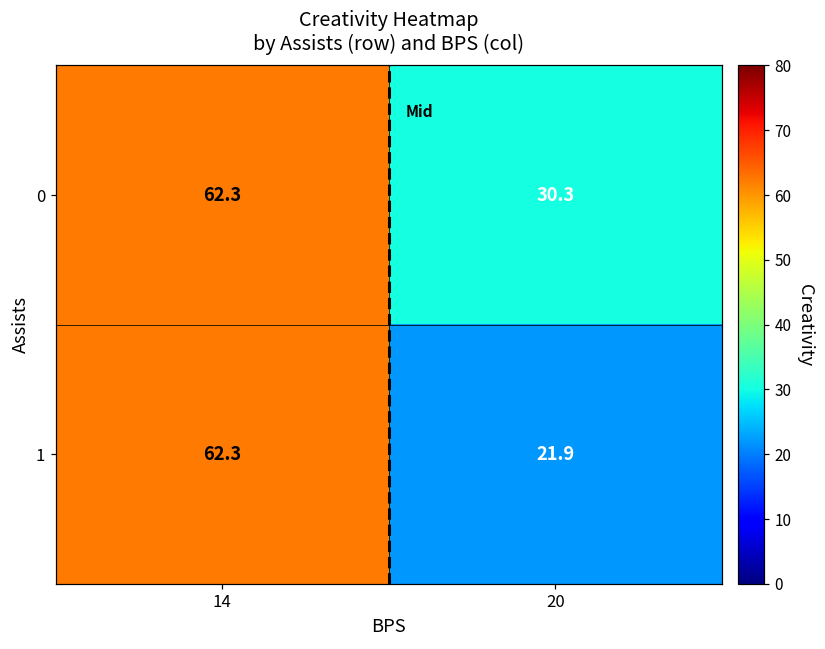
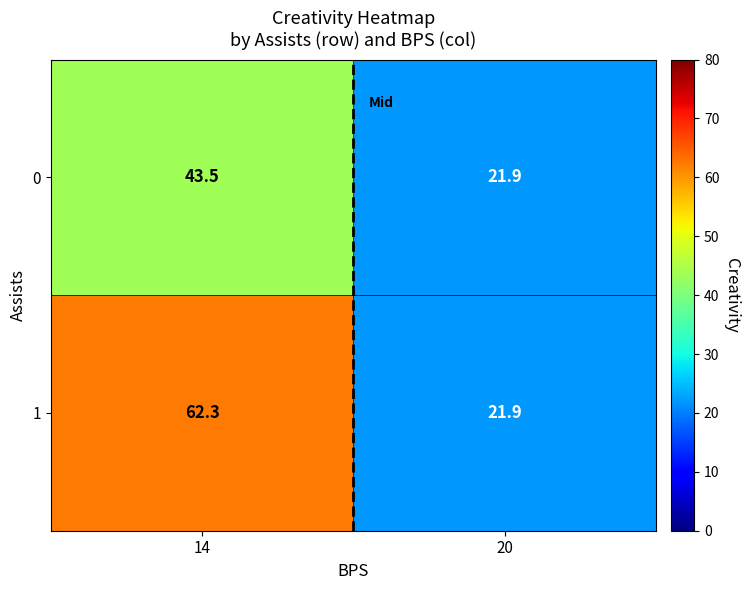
  {
    "0": {
-     "14": 62.3,
-     "20": 30.3
+     "14": 43.5,
+     "20": 21.9
    },
    "1": {
      "14": 62.3,
      "20": 21.9
    }
  }
